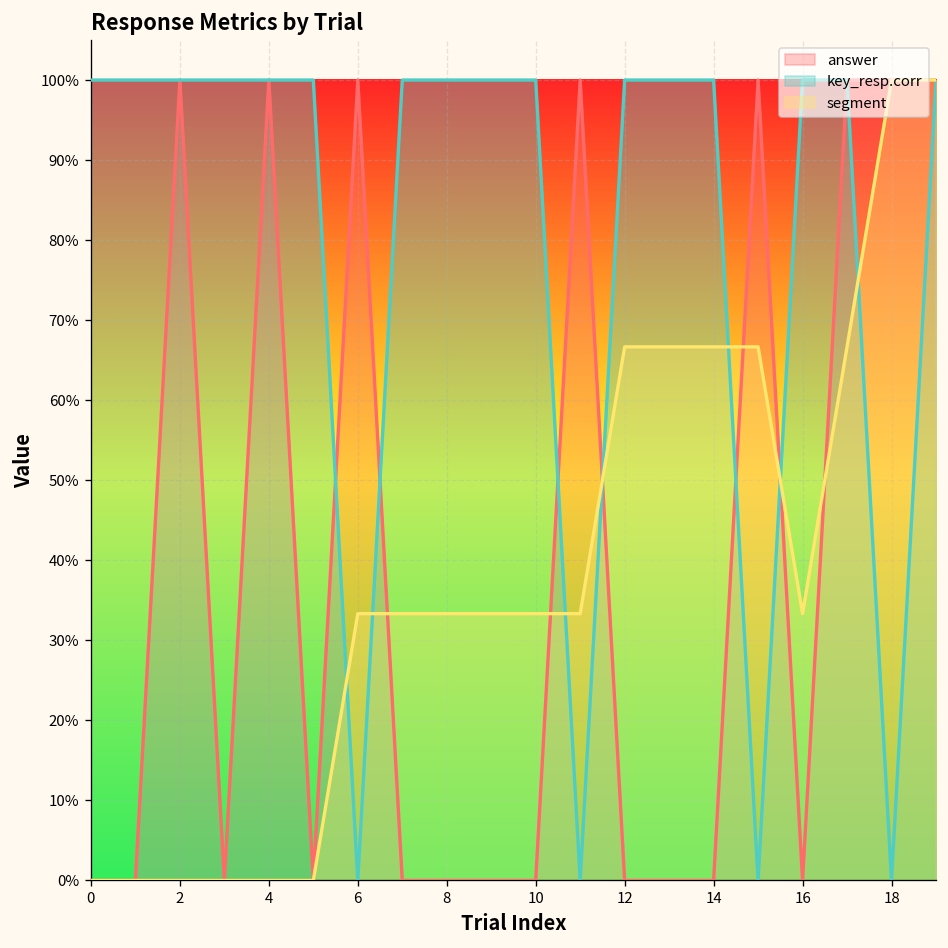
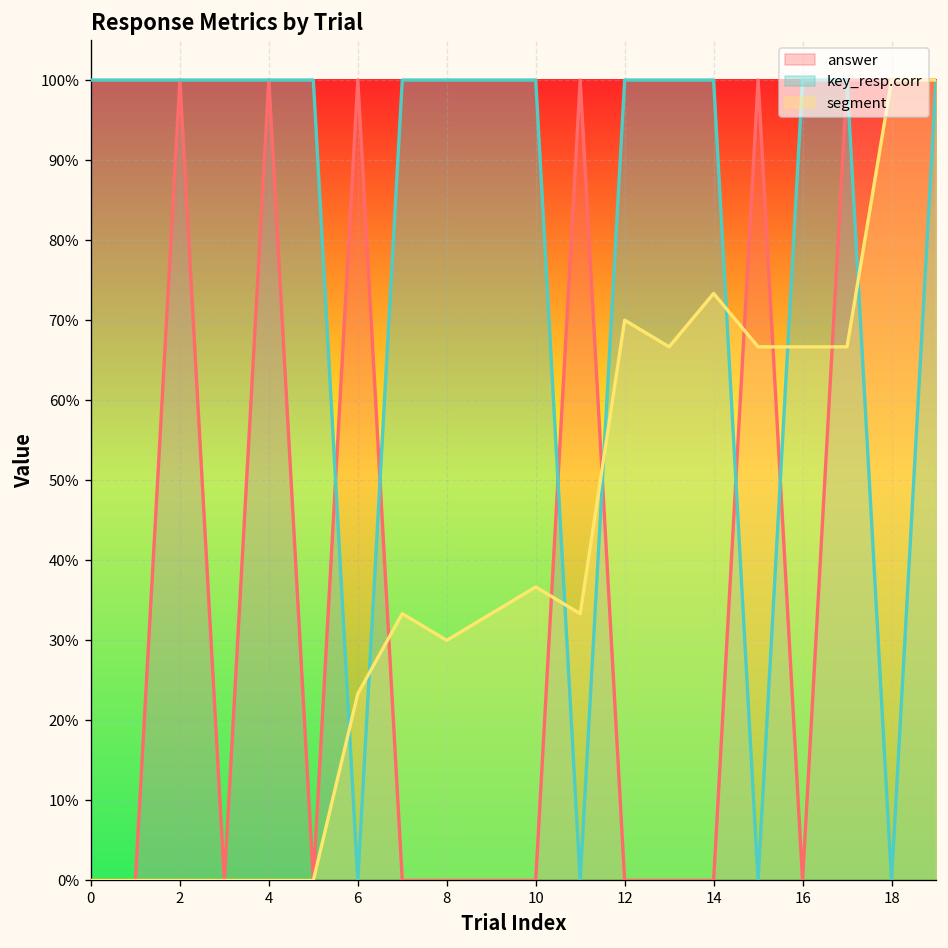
  {
    "answer": {
      "6": "100%",
      "8": "0%",
      "10": "0%",
      "12": "0%",
      "14": "0%",
      "16": "0%"
    },
    "key_resp.corr": {
      "0": "100%",
      "6": "0%",
      "8": "100%",
      "10": "100%",
      "12": "100%",
      "14": "100%",
      "18": "0%"
    },
    "segment": {
      "2": "0%",
      "4": "0%",
-     "6": "33%",
-     "8": "33%",
-     "10": "33%",
-     "12": "67%",
-     "14": "67%",
-     "16": "33%"
+     "6": "23%",
+     "8": "30%",
+     "10": "37%",
+     "12": "70%",
+     "14": "73%",
+     "16": "67%"
    }
  }
